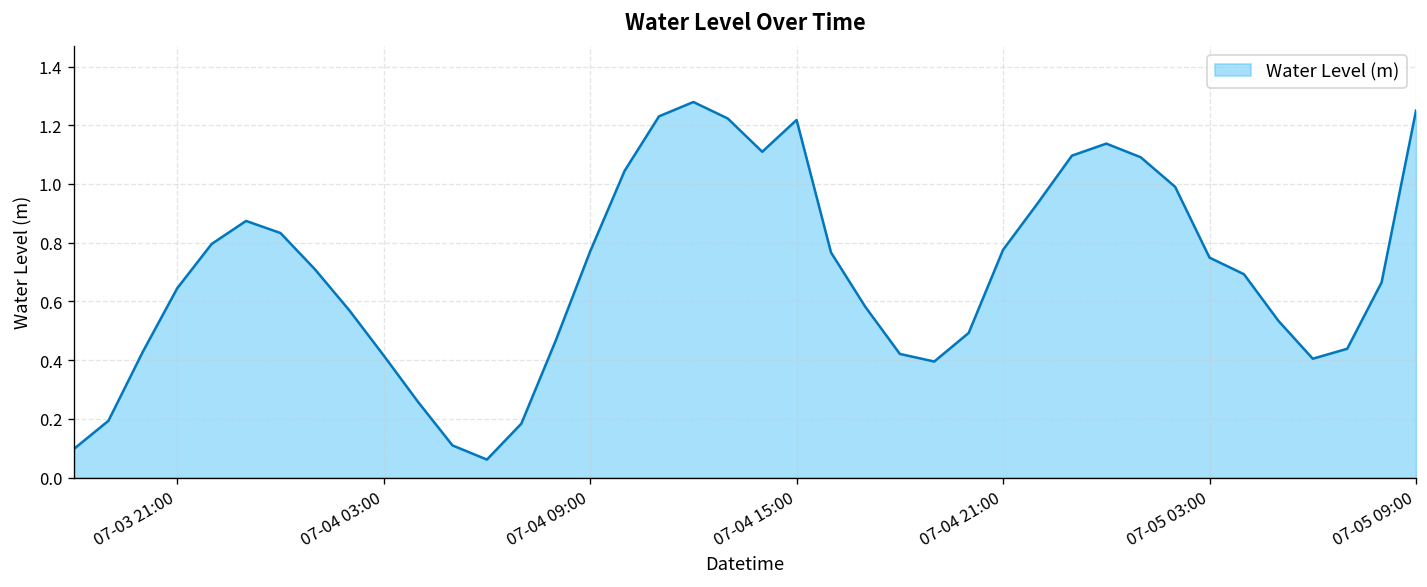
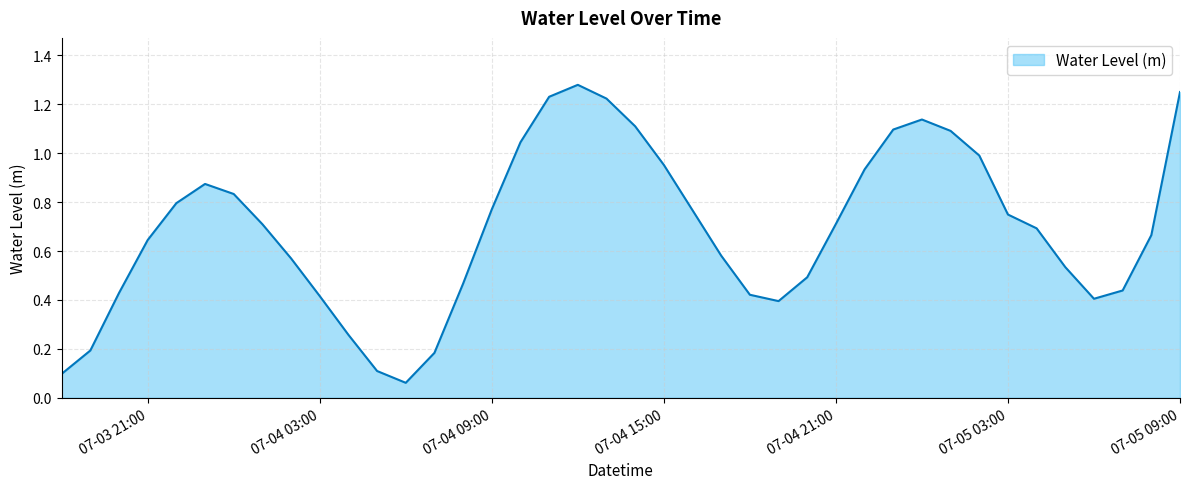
  {
    "07-03 21:00": 0.64,
    "07-04 03:00": 0.42,
    "07-04 09:00": 0.77,
-   "07-04 15:00": 1.22,
-   "07-04 21:00": 0.78,
+   "07-04 15:00": 0.95,
+   "07-04 21:00": 0.71,
    "07-05 03:00": 0.75,
    "07-05 09:00": 1.25
  }
